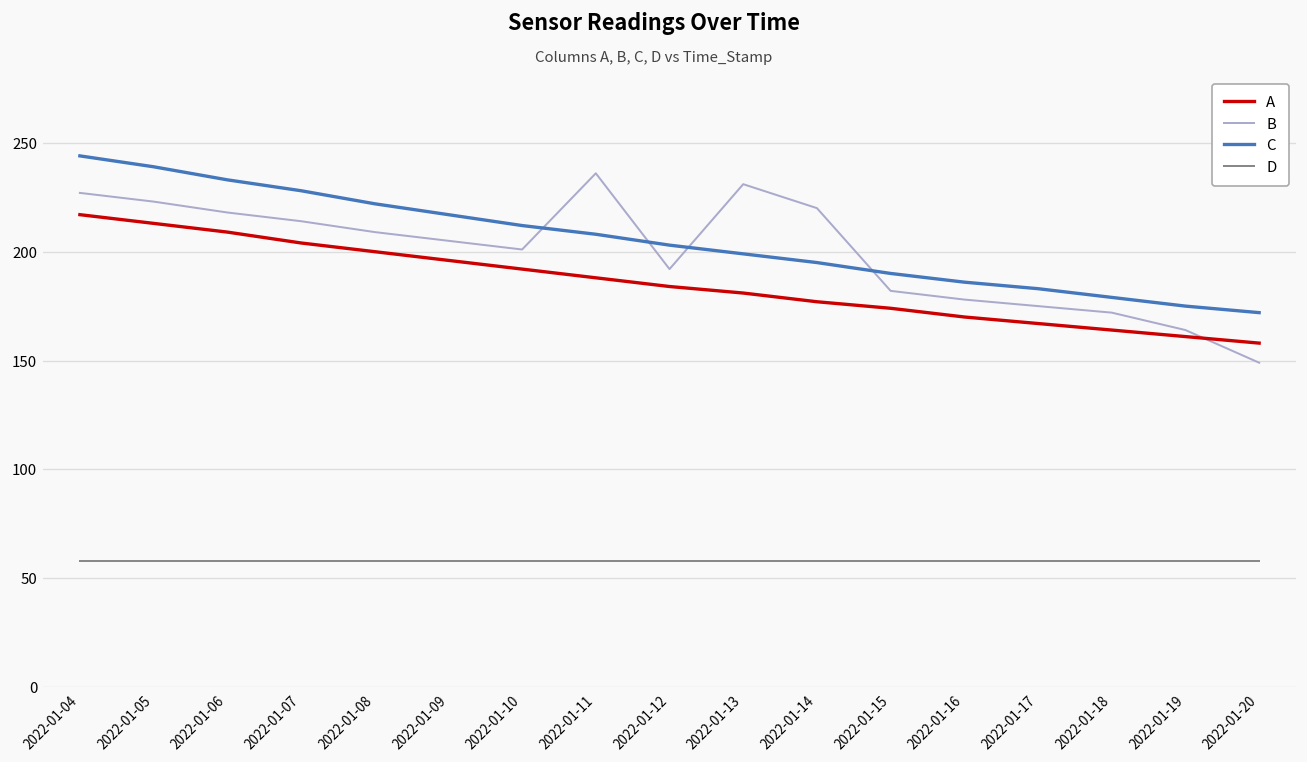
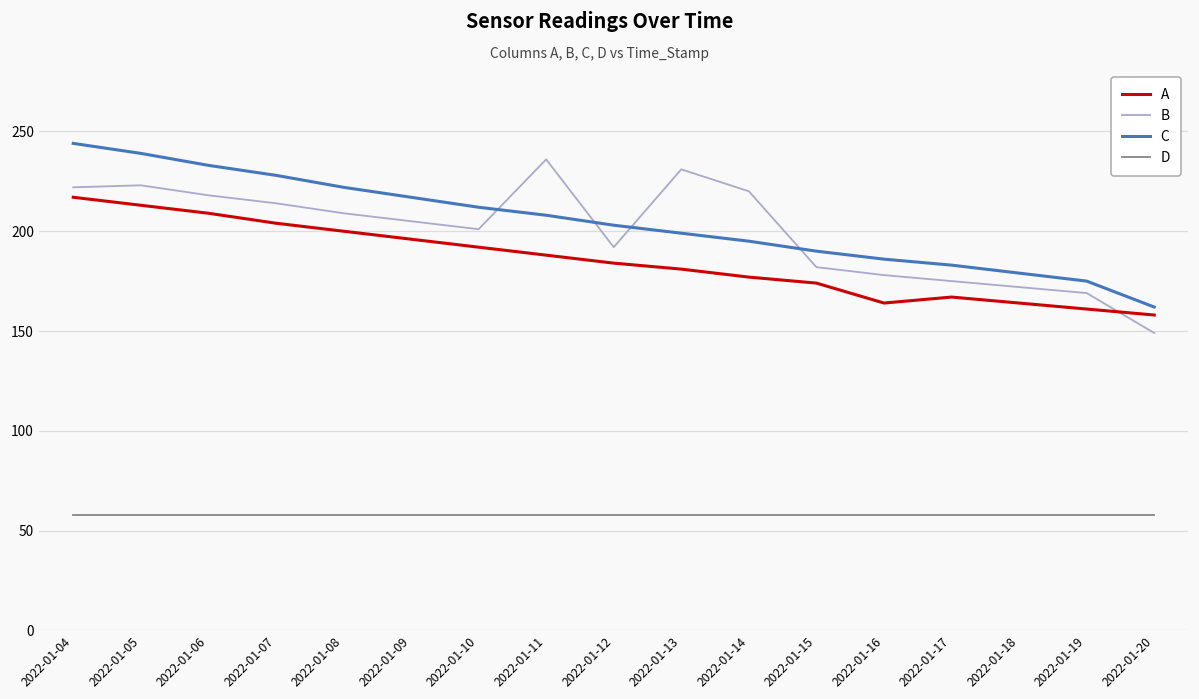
  {
    "A": {
      "2022-01-04": 217,
      "2022-01-05": 213,
      "2022-01-06": 209,
      "2022-01-07": 204,
      "2022-01-08": 200,
      "2022-01-09": 196,
      "2022-01-10": 192,
      "2022-01-11": 188,
      "2022-01-12": 184,
      "2022-01-13": 181,
      "2022-01-14": 177,
      "2022-01-15": 174,
-     "2022-01-16": 170,
+     "2022-01-16": 164,
      "2022-01-17": 167,
      "2022-01-18": 164,
      "2022-01-19": 161,
      "2022-01-20": 158
    },
    "B": {
-     "2022-01-04": 227,
+     "2022-01-04": 222,
      "2022-01-05": 223,
      "2022-01-06": 218,
      "2022-01-07": 214,
      "2022-01-08": 209,
      "2022-01-09": 205,
      "2022-01-10": 201,
      "2022-01-11": 236,
      "2022-01-12": 192,
      "2022-01-13": 231,
      "2022-01-14": 220,
      "2022-01-15": 182,
      "2022-01-16": 178,
      "2022-01-17": 175,
      "2022-01-18": 172,
-     "2022-01-19": 164,
+     "2022-01-19": 169,
      "2022-01-20": 149
    },
    "C": {
      "2022-01-04": 244,
      "2022-01-05": 239,
      "2022-01-06": 233,
      "2022-01-07": 228,
      "2022-01-08": 222,
      "2022-01-09": 217,
      "2022-01-10": 212,
      "2022-01-11": 208,
      "2022-01-12": 203,
      "2022-01-13": 199,
      "2022-01-14": 195,
      "2022-01-15": 190,
      "2022-01-16": 186,
      "2022-01-17": 183,
      "2022-01-18": 179,
      "2022-01-19": 175,
-     "2022-01-20": 172
+     "2022-01-20": 162
    },
    "D": {
      "2022-01-04": 58,
      "2022-01-05": 58,
      "2022-01-06": 58,
      "2022-01-07": 58,
      "2022-01-08": 58,
      "2022-01-09": 58,
      "2022-01-10": 58,
      "2022-01-11": 58,
      "2022-01-12": 58,
      "2022-01-13": 58,
      "2022-01-14": 58,
      "2022-01-15": 58,
      "2022-01-16": 58,
      "2022-01-17": 58,
      "2022-01-18": 58,
      "2022-01-19": 58,
      "2022-01-20": 58
    }
  }
